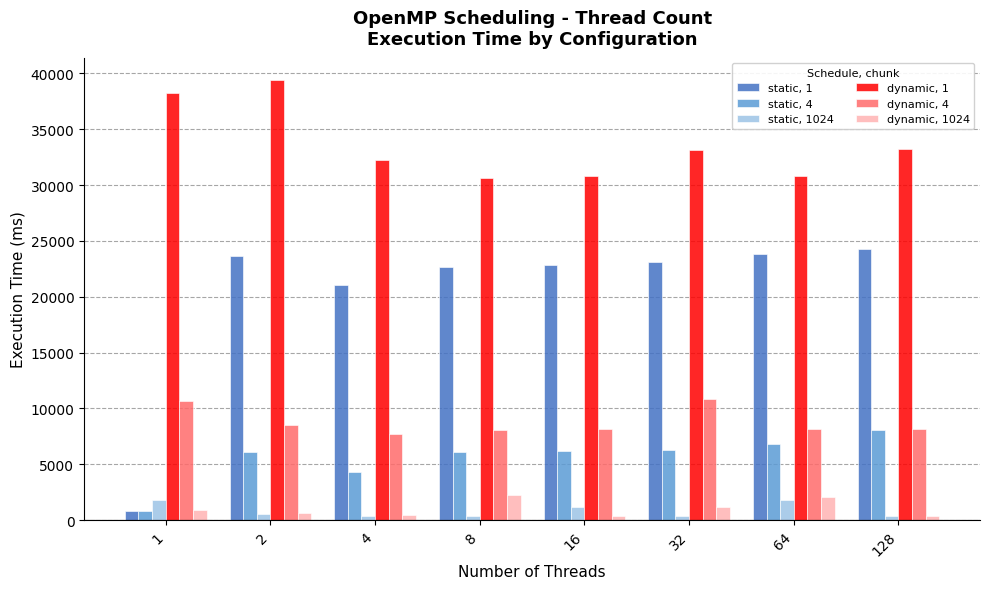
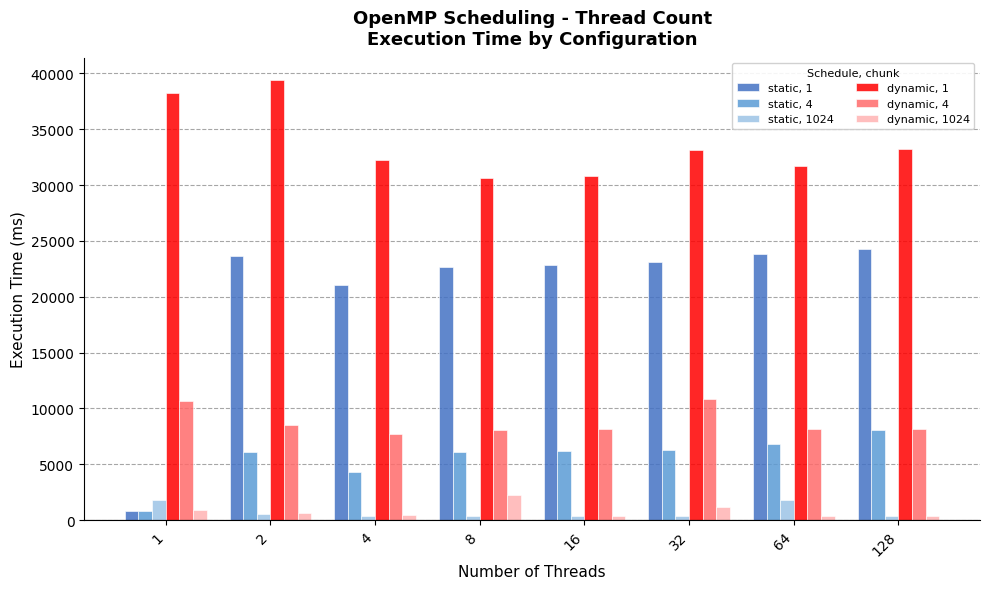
  {
    "static, 1024": {
      "1": 1800,
      "2": 500,
      "4": 400,
      "8": 400,
-     "16": 1200,
+     "16": 400,
      "32": 400,
      "64": 1800,
      "128": 400
    },
    "dynamic, 1": {
      "1": 38300,
      "2": 39400,
      "4": 32300,
      "8": 30600,
      "16": 30800,
      "32": 33100,
-     "64": 30800,
+     "64": 31700,
      "128": 33200
    },
    "dynamic, 4": {
      "1": 10600,
      "2": 8500,
      "4": 7700,
      "8": 8100,
      "16": 8100,
      "32": 10800,
      "64": 8200,
      "128": 8200
    },
    "dynamic, 1024": {
      "1": 900,
      "2": 600,
      "4": 400,
      "8": 2200,
      "16": 400,
      "32": 1200,
-     "64": 2100,
+     "64": 400,
      "128": 400
    }
  }
